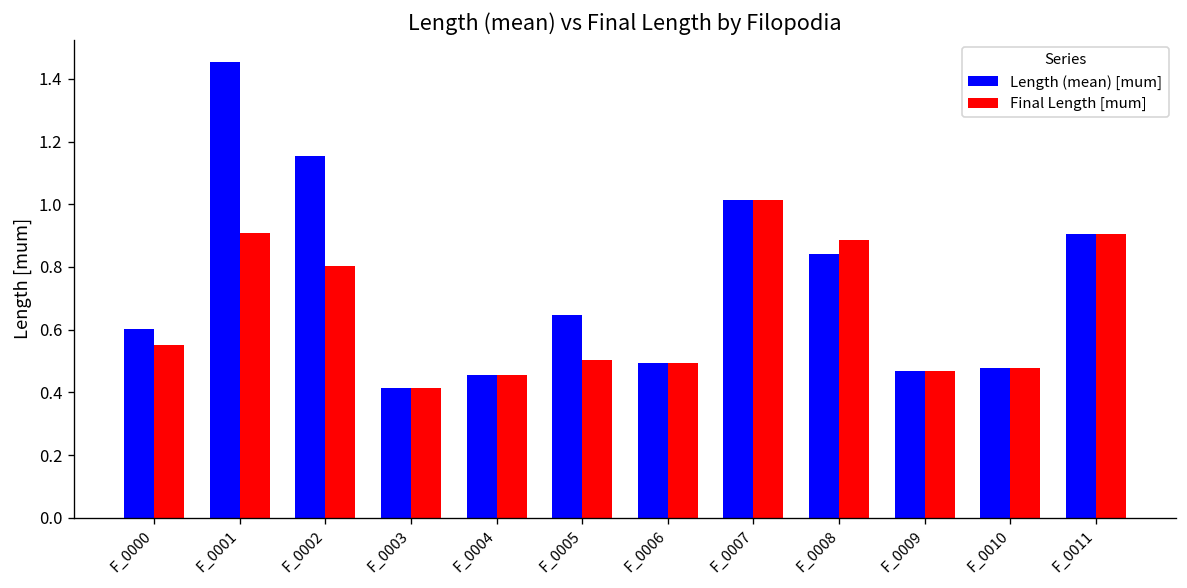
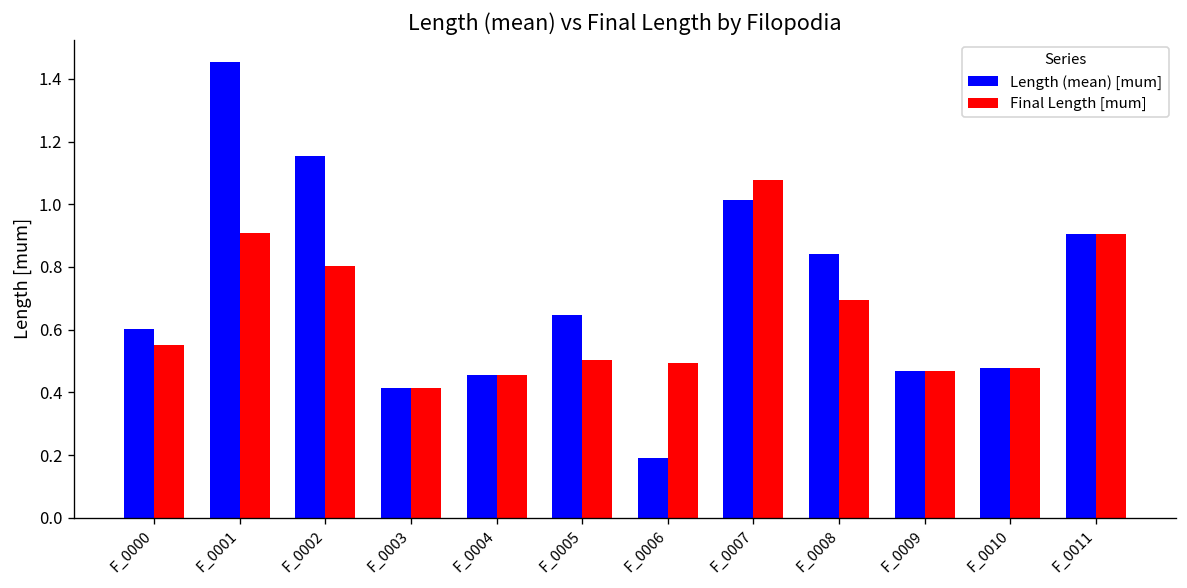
  {
    "Length (mean) [mum]": {
      "F_0000": 0.60,
      "F_0001": 1.45,
      "F_0002": 1.15,
      "F_0003": 0.41,
      "F_0004": 0.46,
      "F_0005": 0.65,
-     "F_0006": 0.49,
+     "F_0006": 0.19,
      "F_0007": 1.01,
      "F_0008": 0.84,
      "F_0009": 0.47,
      "F_0010": 0.48,
      "F_0011": 0.91
    },
    "Final Length [mum]": {
      "F_0000": 0.55,
      "F_0001": 0.91,
      "F_0002": 0.80,
      "F_0003": 0.41,
      "F_0004": 0.46,
      "F_0005": 0.50,
      "F_0006": 0.49,
-     "F_0007": 1.01,
-     "F_0008": 0.89,
+     "F_0007": 1.08,
+     "F_0008": 0.70,
      "F_0009": 0.47,
      "F_0010": 0.48,
      "F_0011": 0.91
    }
  }
